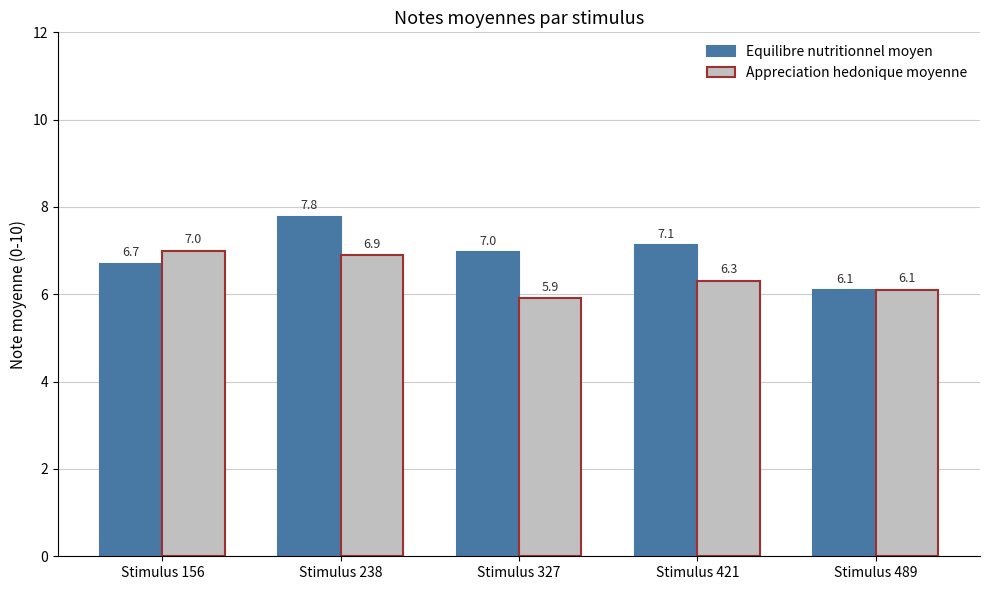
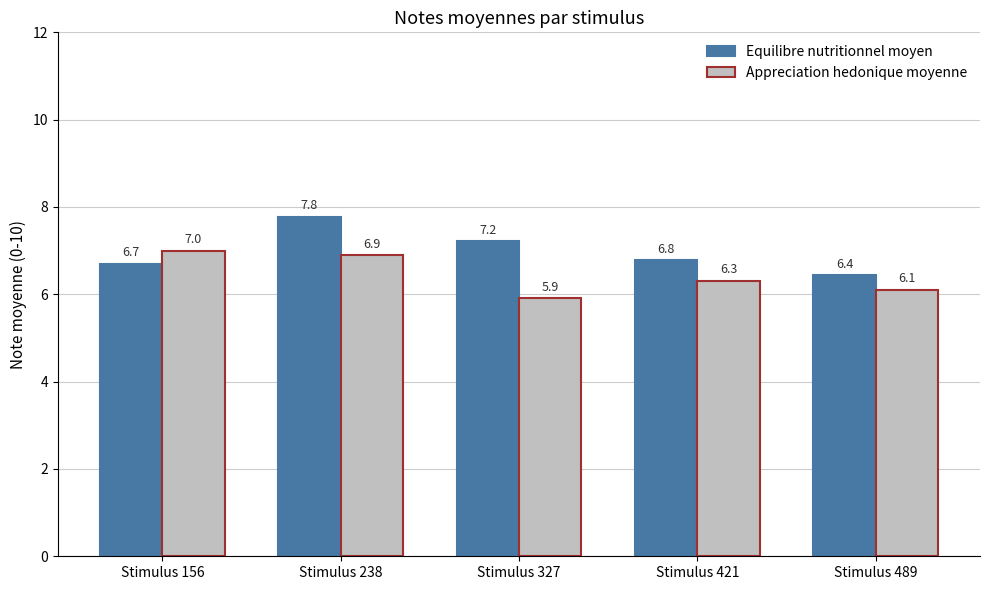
  {
    "Equilibre nutritionnel moyen": {
      "Stimulus 156": 6.7,
      "Stimulus 238": 7.8,
-     "Stimulus 327": 7.0,
-     "Stimulus 421": 7.1,
-     "Stimulus 489": 6.1
+     "Stimulus 327": 7.2,
+     "Stimulus 421": 6.8,
+     "Stimulus 489": 6.4
    },
    "Appreciation hedonique moyenne": {
      "Stimulus 156": 7.0,
      "Stimulus 238": 6.9,
      "Stimulus 327": 5.9,
      "Stimulus 421": 6.3,
      "Stimulus 489": 6.1
    }
  }
